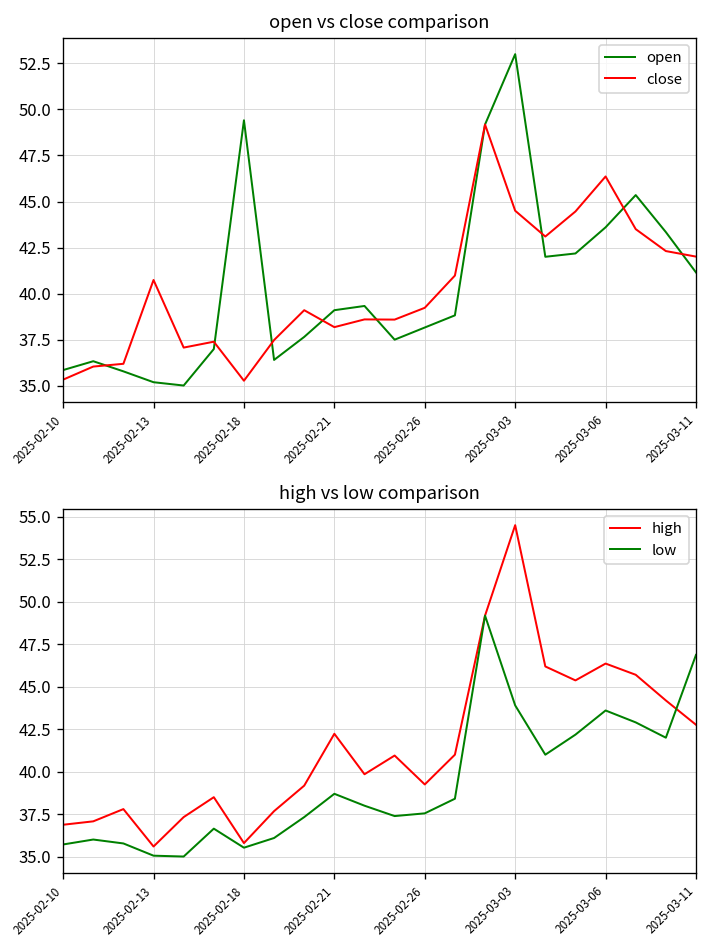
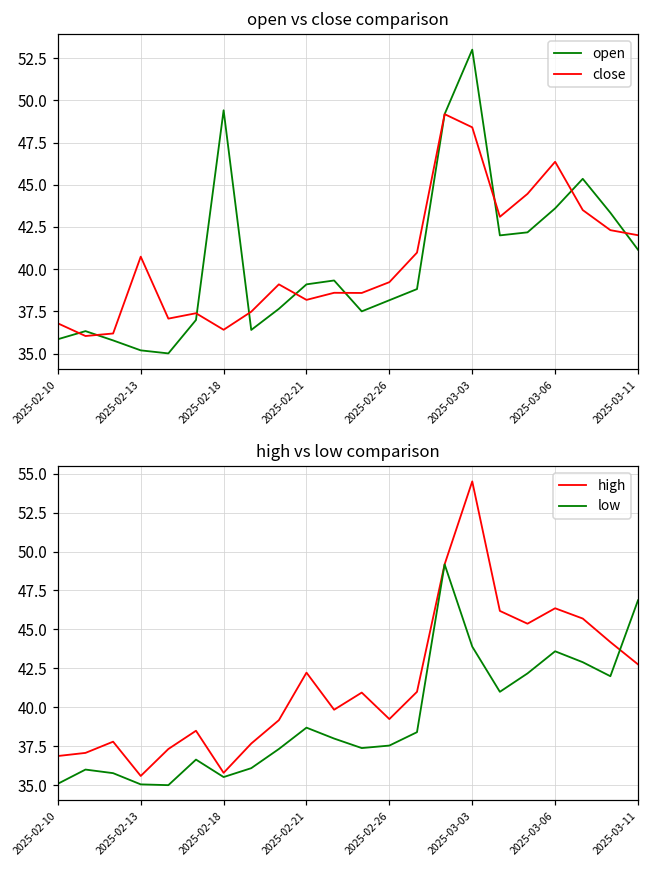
  {
    "open vs close comparison": {
      "open": {
        "2025-02-10": 35.9,
        "2025-02-13": 35.2,
        "2025-02-18": 49.4,
        "2025-02-21": 39.1,
        "2025-02-26": 38.2,
        "2025-03-03": 53.0,
        "2025-03-06": 43.6,
        "2025-03-11": 41.2
      },
      "close": {
-       "2025-02-10": 35.3,
+       "2025-02-10": 36.8,
        "2025-02-13": 40.7,
-       "2025-02-18": 35.3,
+       "2025-02-18": 36.4,
        "2025-02-21": 38.2,
        "2025-02-26": 39.2,
-       "2025-03-03": 44.5,
+       "2025-03-03": 48.4,
        "2025-03-06": 46.4,
        "2025-03-11": 42.0
      }
    },
    "high vs low comparison": {
      "high": {
        "2025-02-10": 36.9,
        "2025-02-13": 35.6,
        "2025-02-18": 35.8,
        "2025-02-21": 42.2,
        "2025-02-26": 39.3,
        "2025-03-03": 54.5,
        "2025-03-06": 46.4,
        "2025-03-11": 42.8
      },
      "low": {
-       "2025-02-10": 35.7,
+       "2025-02-10": 35.1,
        "2025-02-13": 35.1,
        "2025-02-18": 35.5,
        "2025-02-21": 38.7,
        "2025-02-26": 37.6,
        "2025-03-03": 43.9,
        "2025-03-06": 43.6,
        "2025-03-11": 46.9
      }
    }
  }
